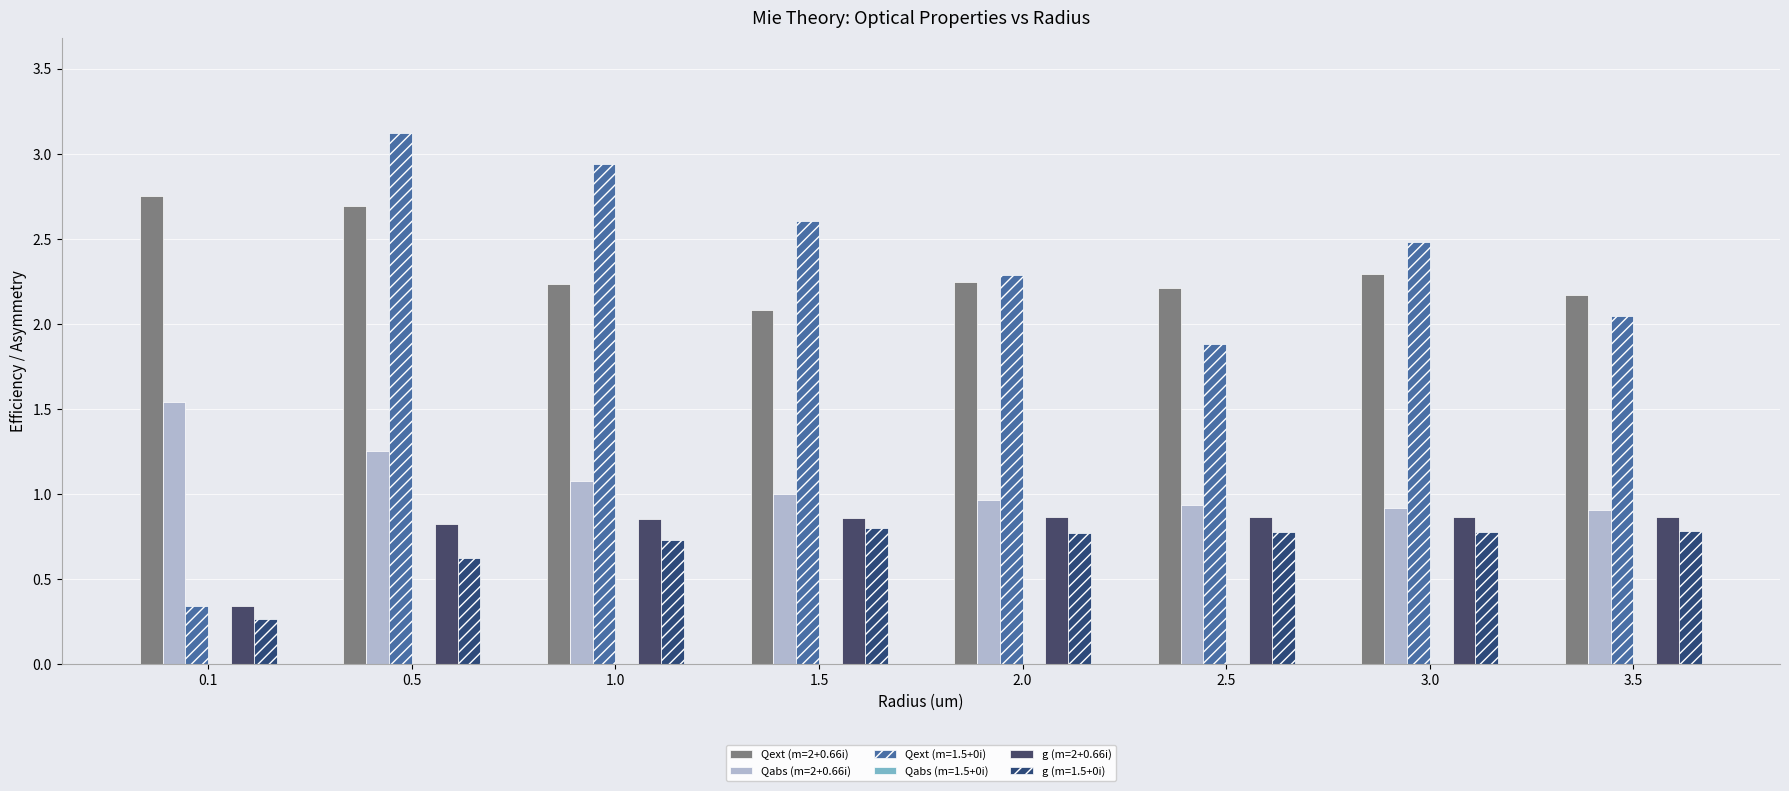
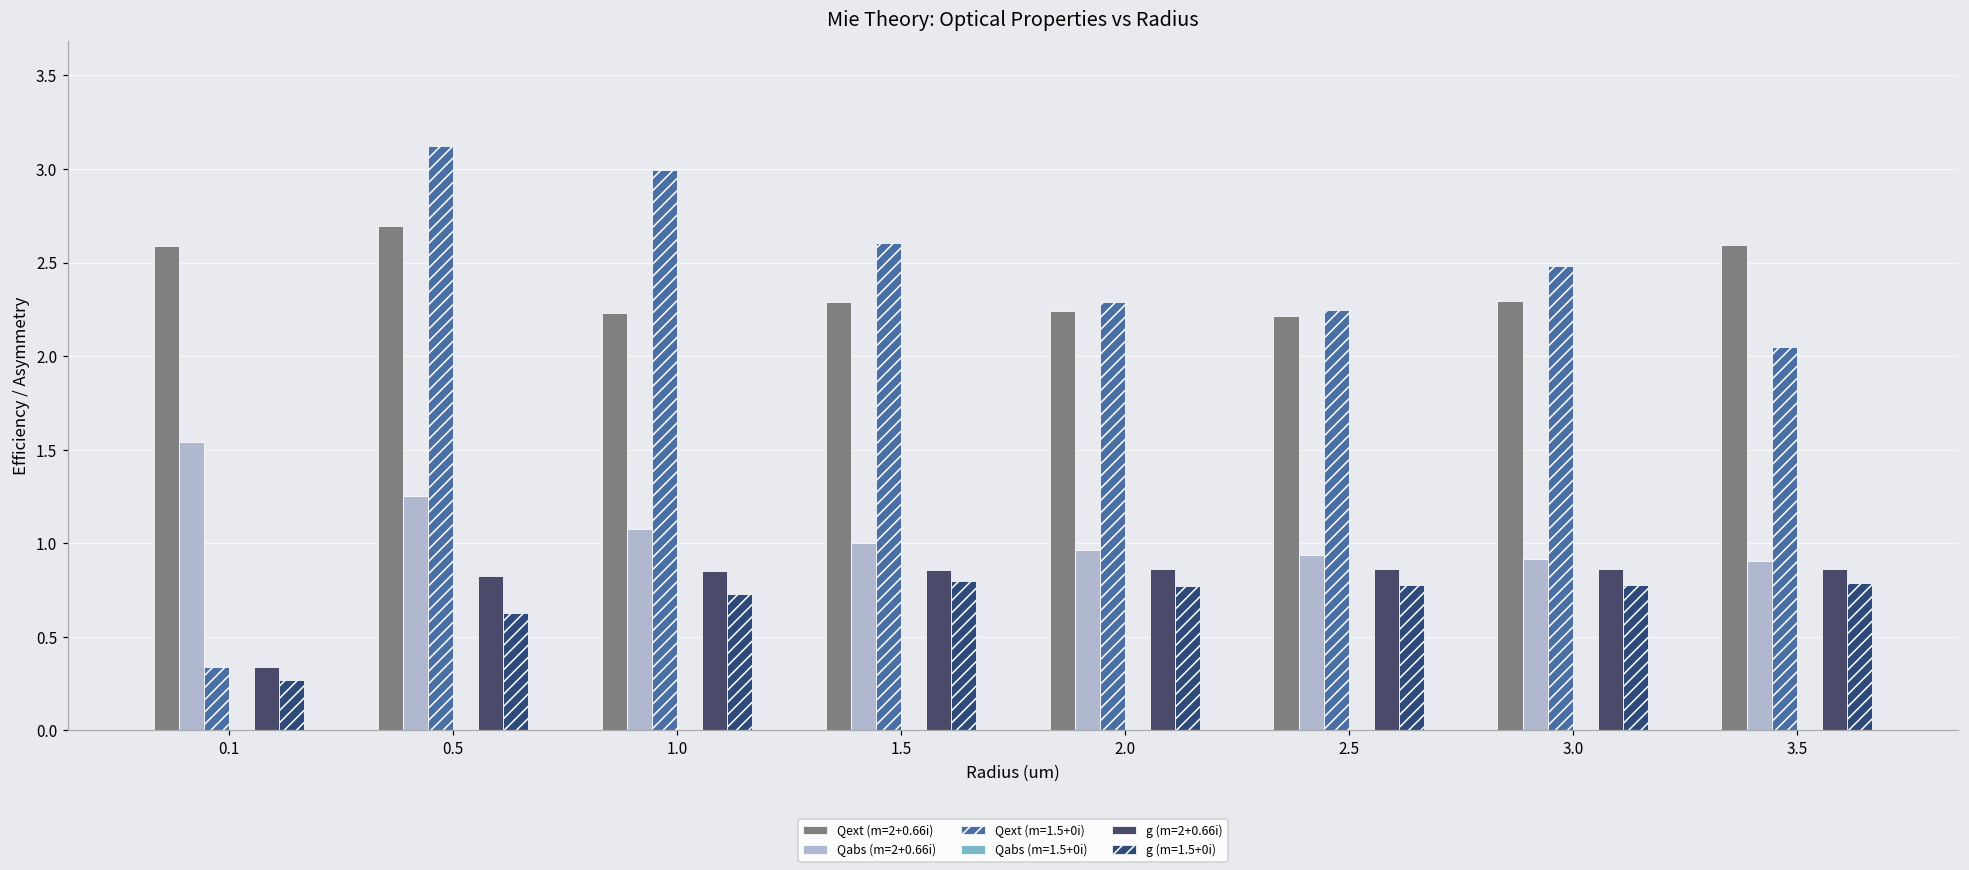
  {
    "Qext (m=2+0.66i)": {
-     "0.1": 2.75,
+     "0.1": 2.59,
      "0.5": 2.69,
      "1.0": 2.23,
-     "1.5": 2.08,
+     "1.5": 2.29,
      "2.0": 2.24,
      "2.5": 2.21,
      "3.0": 2.29,
-     "3.5": 2.17
+     "3.5": 2.59
    },
    "Qext (m=1.5+0i)": {
      "0.1": 0.34,
      "0.5": 3.12,
-     "1.0": 2.94,
+     "1.0": 3.00,
      "1.5": 2.61,
      "2.0": 2.29,
-     "2.5": 1.88,
+     "2.5": 2.25,
      "3.0": 2.48,
      "3.5": 2.05
    }
  }
